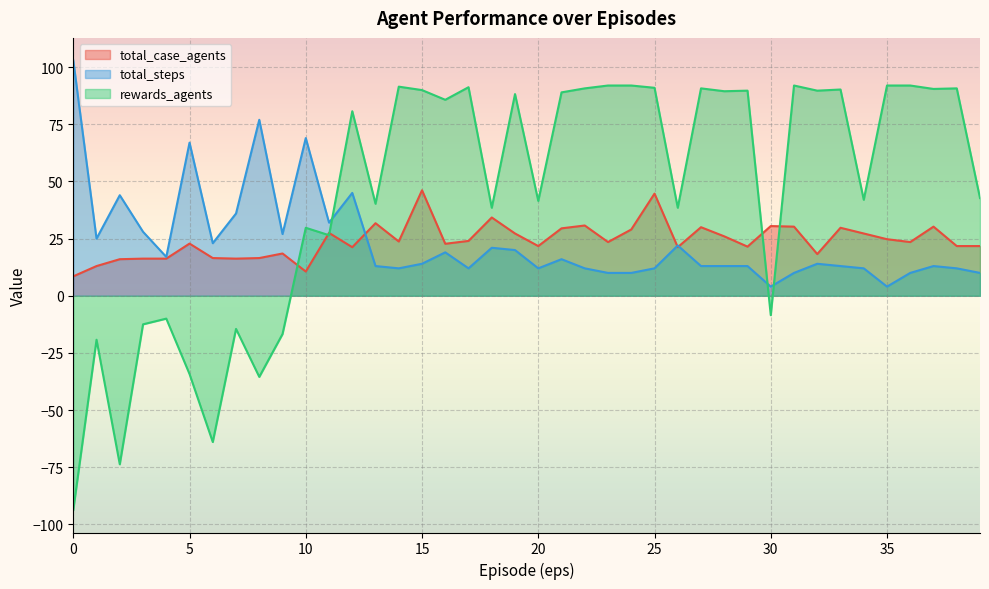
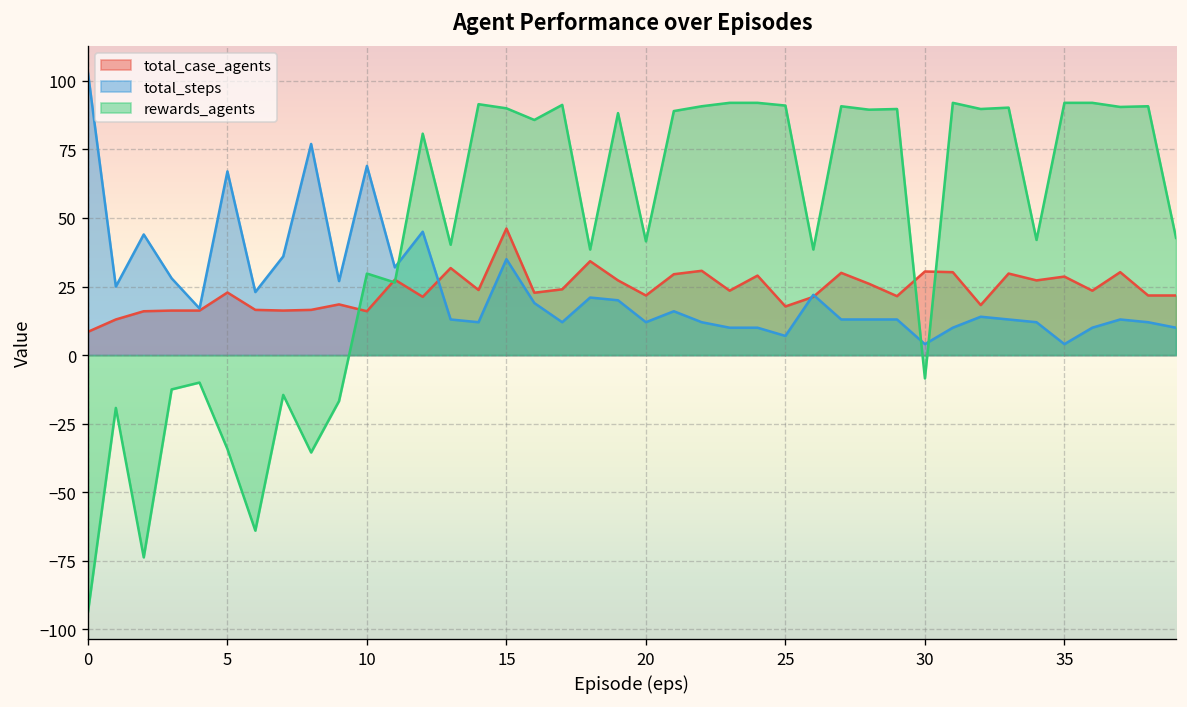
  {
    "total_case_agents": {
      "0": 9,
      "5": 23,
-     "10": 11,
+     "10": 16,
      "15": 46,
      "20": 22,
-     "25": 45,
+     "25": 18,
      "30": 31,
-     "35": 25
+     "35": 29
    },
    "total_steps": {
      "0": 103,
      "5": 67,
      "10": 69,
-     "15": 14,
+     "15": 35,
      "20": 12,
-     "25": 12,
+     "25": 7,
      "30": 4,
      "35": 4
    }
  }
